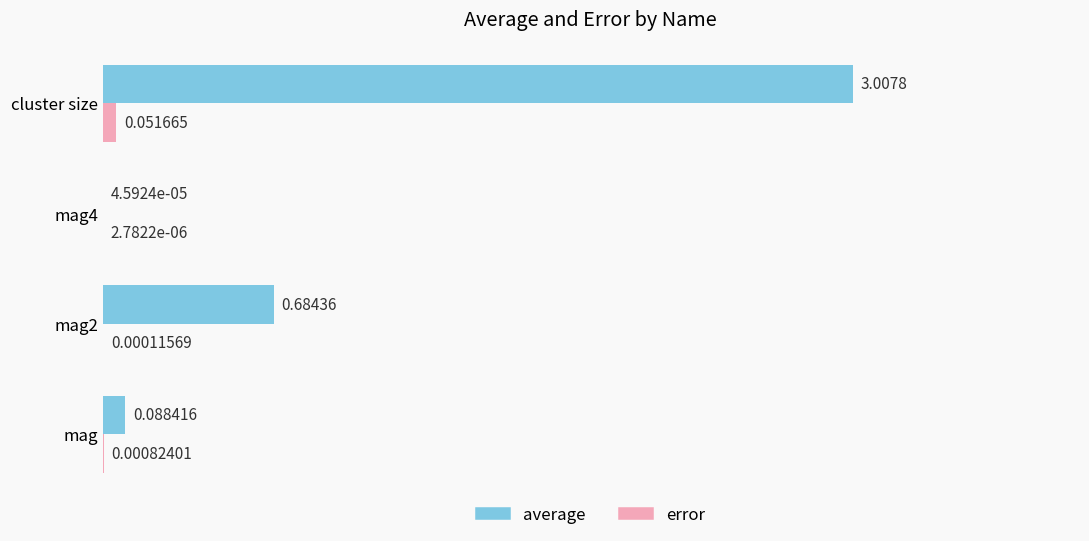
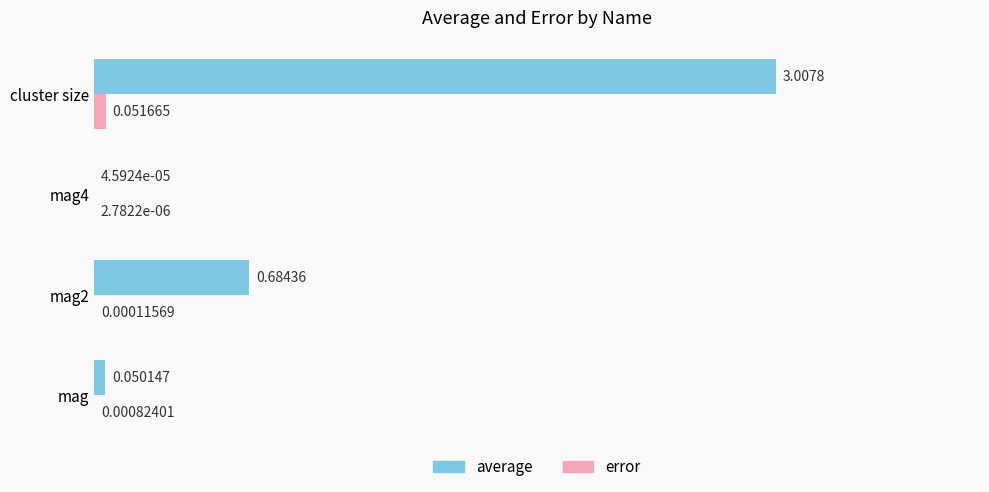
  {
    "average": {
      "cluster size": "3.0078",
      "mag4": "4.5924e-05",
      "mag2": "0.68436",
-     "mag": "0.088416"
+     "mag": "0.050147"
    },
    "error": {
      "cluster size": "0.051665",
      "mag4": "2.7822e-06",
      "mag2": "0.00011569",
      "mag": "0.00082401"
    }
  }
